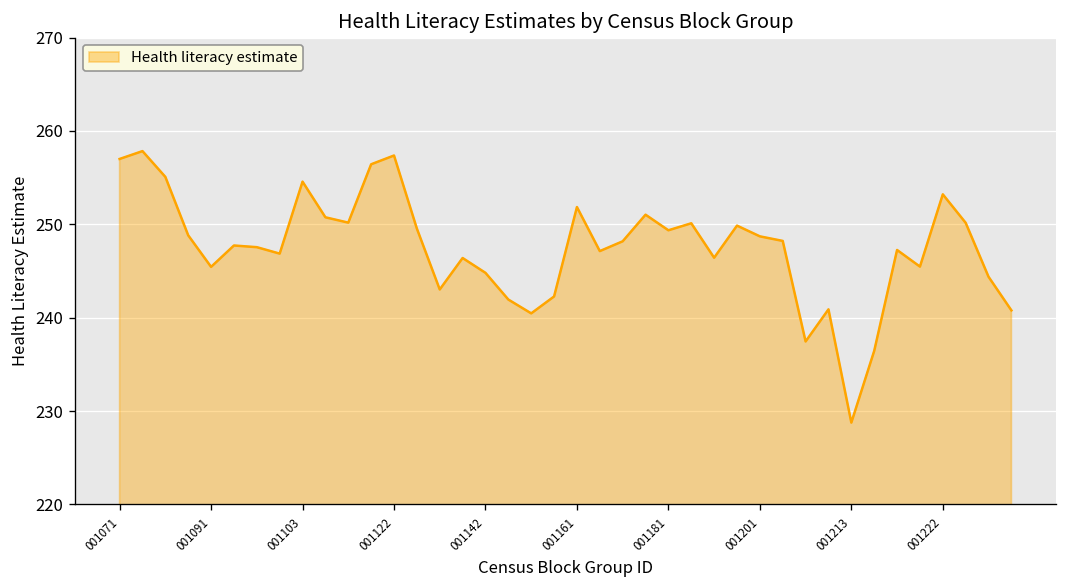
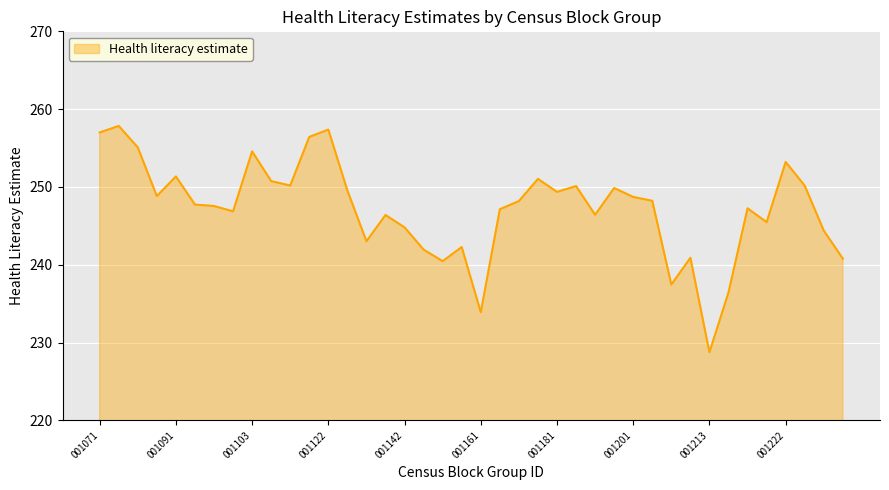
  {
    "001071": 257,
-   "001091": 245,
+   "001091": 251,
    "001103": 255,
    "001122": 257,
    "001142": 245,
-   "001161": 252,
+   "001161": 234,
    "001181": 249,
    "001201": 249,
    "001213": 229,
    "001222": 253
  }
